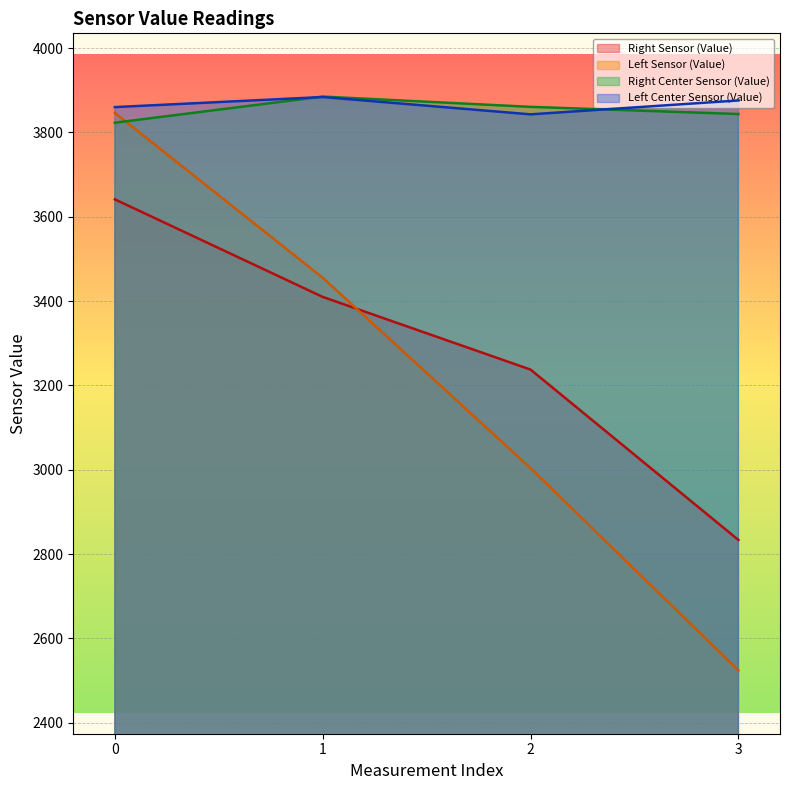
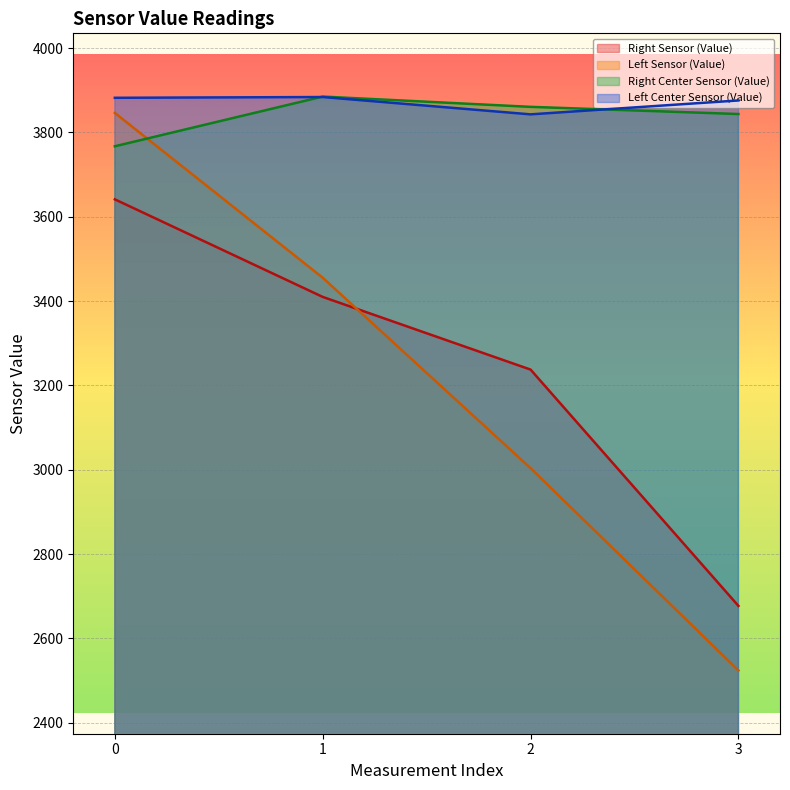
  {
    "Right Sensor (Value)": {
      "0": 3640,
      "1": 3410,
      "2": 3240,
-     "3": 2830
+     "3": 2680
    },
    "Left Sensor (Value)": {
      "0": 3850,
      "1": 3460,
      "2": 3000,
      "3": 2520
    },
    "Right Center Sensor (Value)": {
-     "0": 3820,
+     "0": 3770,
      "2": 3860,
      "3": 3840
    },
    "Left Center Sensor (Value)": {
-     "0": 3860,
+     "0": 3880,
      "2": 3840
    }
  }
